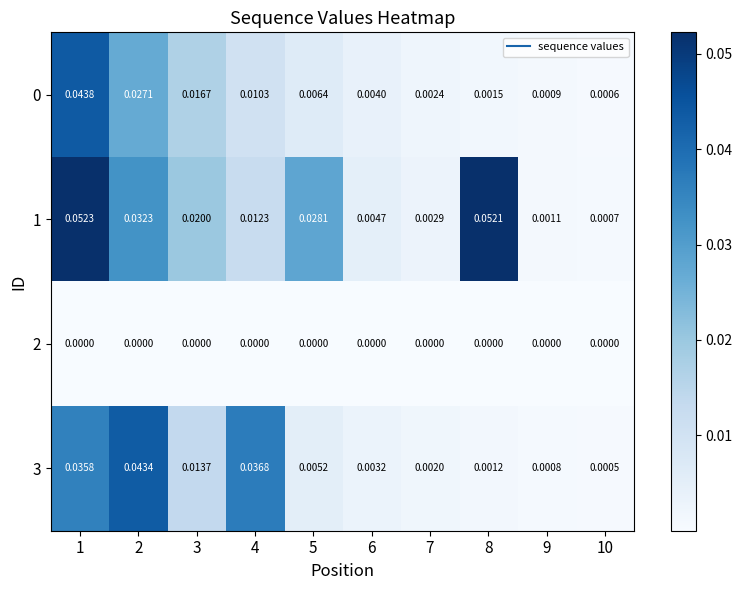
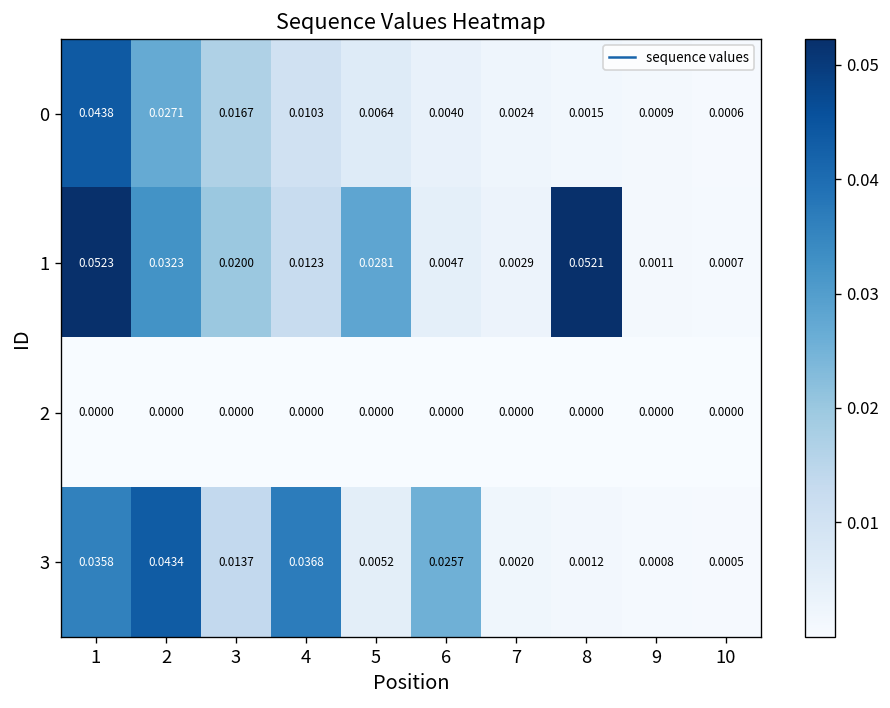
  {
    "0": {
      "1": 0.0438,
      "2": 0.0271,
      "3": 0.0167,
      "4": 0.0103,
      "5": 0.0064,
      "6": 0.0040,
      "7": 0.0024,
      "8": 0.0015,
      "9": 0.0009,
      "10": 0.0006
    },
    "1": {
      "1": 0.0523,
      "2": 0.0323,
      "3": 0.0200,
      "4": 0.0123,
      "5": 0.0281,
      "6": 0.0047,
      "7": 0.0029,
      "8": 0.0521,
      "9": 0.0011,
      "10": 0.0007
    },
    "2": {
      "1": 0.0000,
      "2": 0.0000,
      "3": 0.0000,
      "4": 0.0000,
      "5": 0.0000,
      "6": 0.0000,
      "7": 0.0000,
      "8": 0.0000,
      "9": 0.0000,
      "10": 0.0000
    },
    "3": {
      "1": 0.0358,
      "2": 0.0434,
      "3": 0.0137,
      "4": 0.0368,
      "5": 0.0052,
-     "6": 0.0032,
+     "6": 0.0257,
      "7": 0.0020,
      "8": 0.0012,
      "9": 0.0008,
      "10": 0.0005
    }
  }
